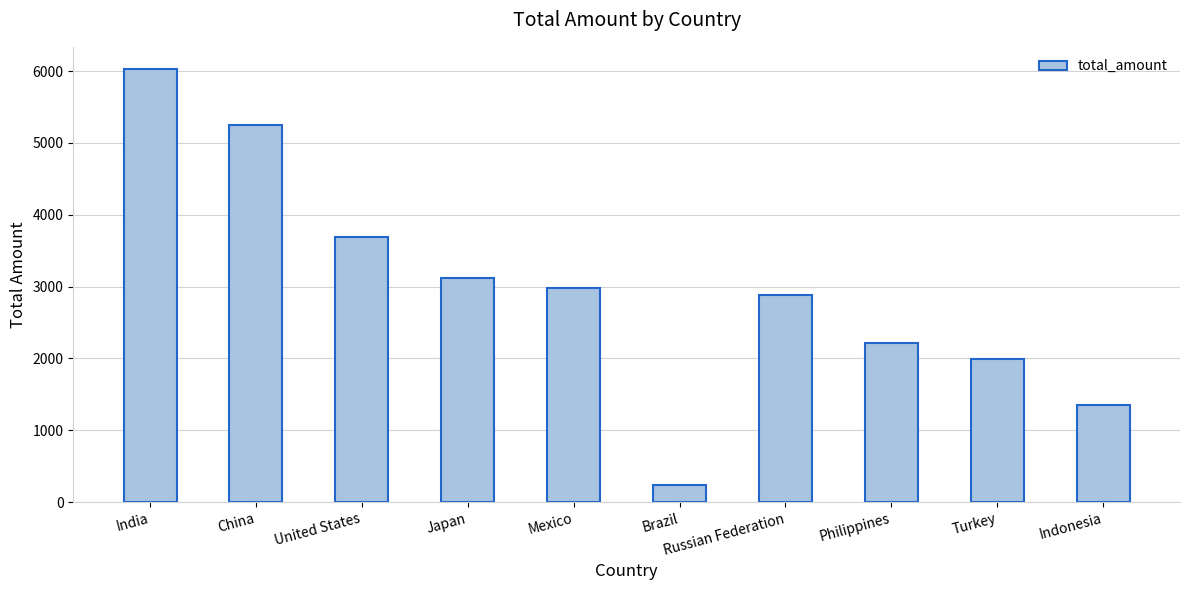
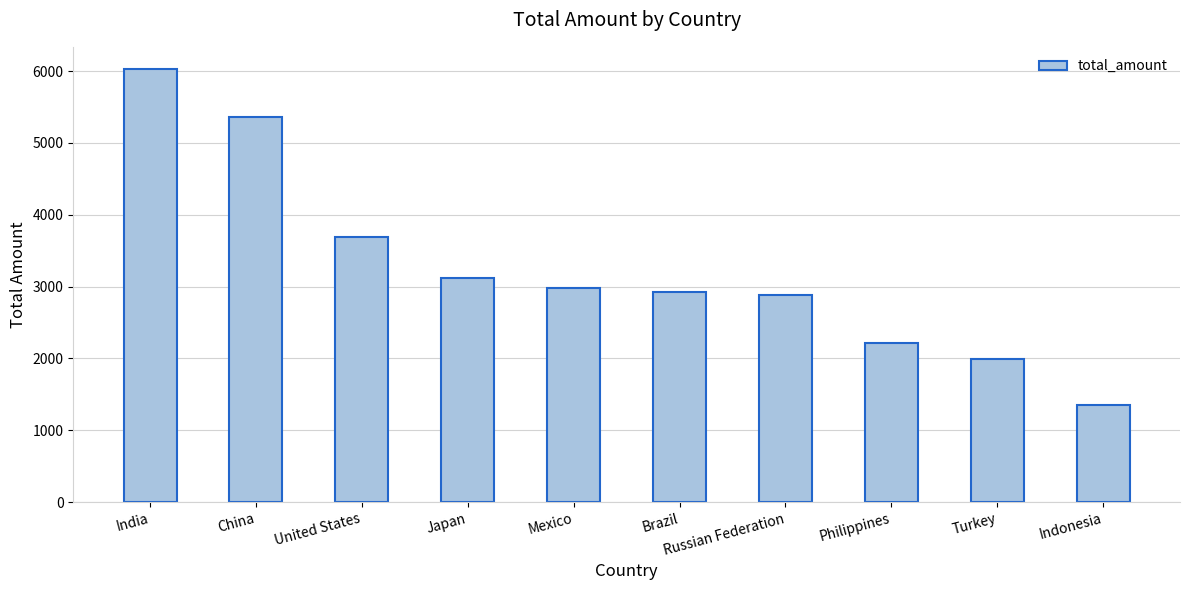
  {
    "India": 6000,
-   "China": 5300,
+   "China": 5400,
    "United States": 3700,
    "Japan": 3100,
    "Mexico": 3000,
-   "Brazil": 200,
+   "Brazil": 2900,
    "Russian Federation": 2900,
    "Philippines": 2200,
    "Turkey": 2000,
    "Indonesia": 1400
  }
